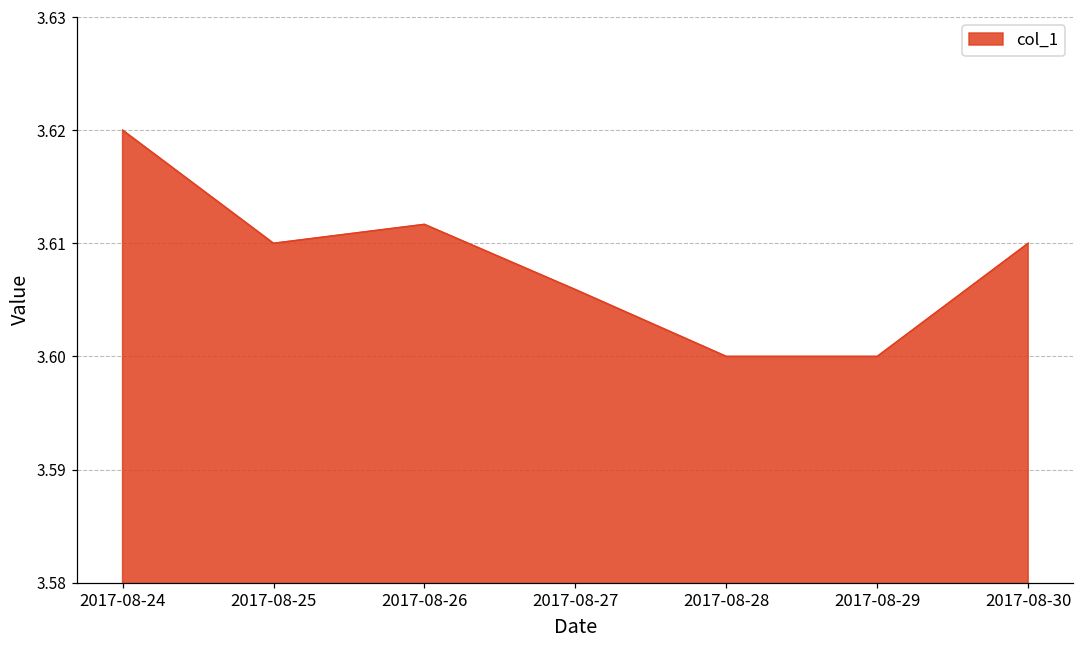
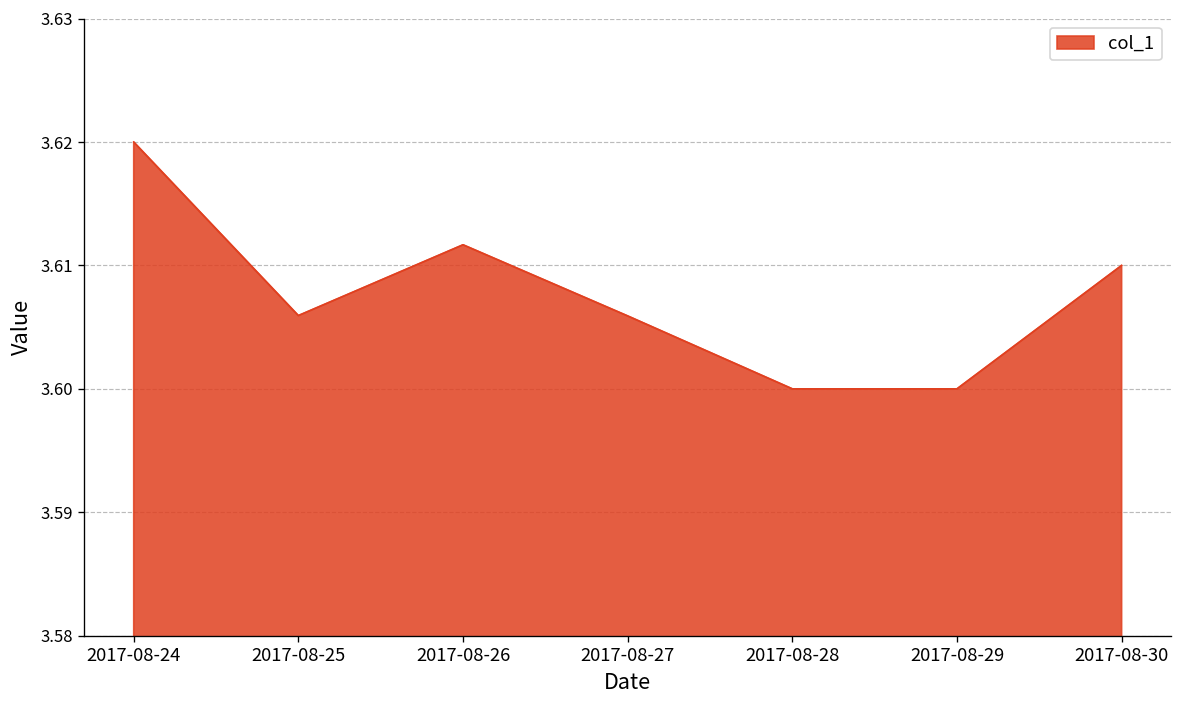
  {
    "2017-08-24": 3.6200,
-   "2017-08-25": 3.6100,
+   "2017-08-25": 3.6059,
    "2017-08-26": 3.6117,
    "2017-08-27": 3.6059,
    "2017-08-28": 3.6000,
    "2017-08-29": 3.6000,
    "2017-08-30": 3.6100
  }
